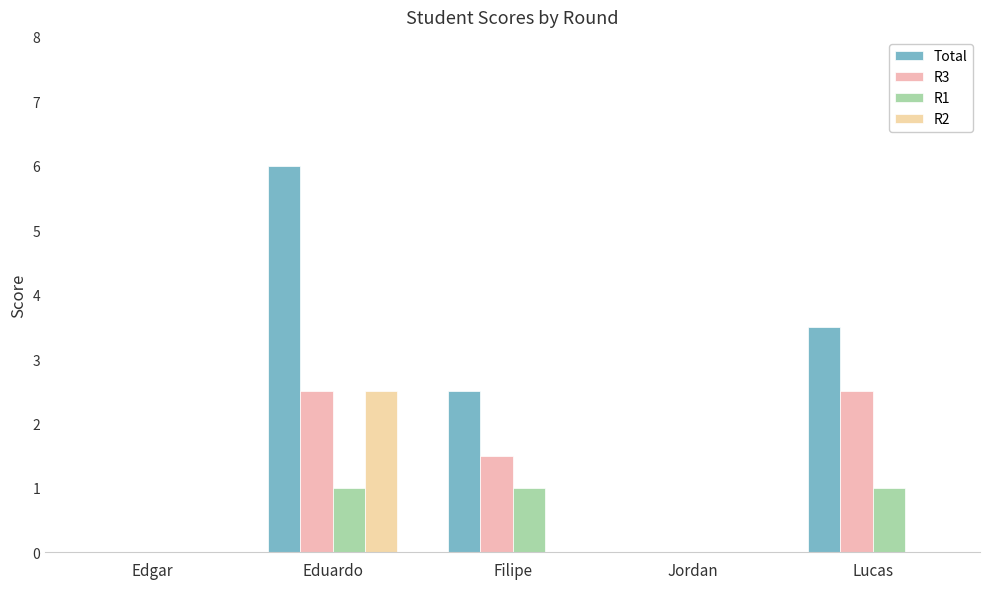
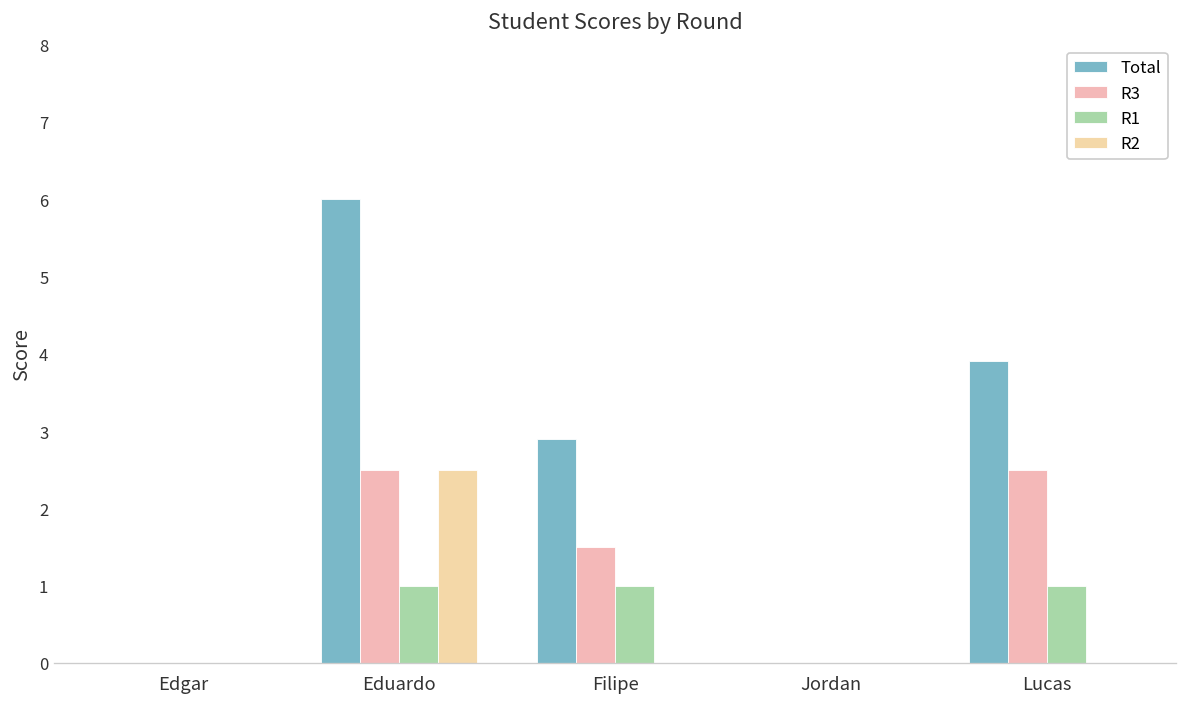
  {
    "Total": {
      "Edgar": 0.0,
      "Eduardo": 6.0,
-     "Filipe": 2.5,
+     "Filipe": 2.9,
      "Jordan": 0.0,
-     "Lucas": 3.5
+     "Lucas": 3.9
    },
    "R1": {
      "Edgar": 0.0,
      "Eduardo": 1.0,
      "Filipe": 1.0,
      "Jordan": 0.0,
      "Lucas": 1.0
    }
  }
